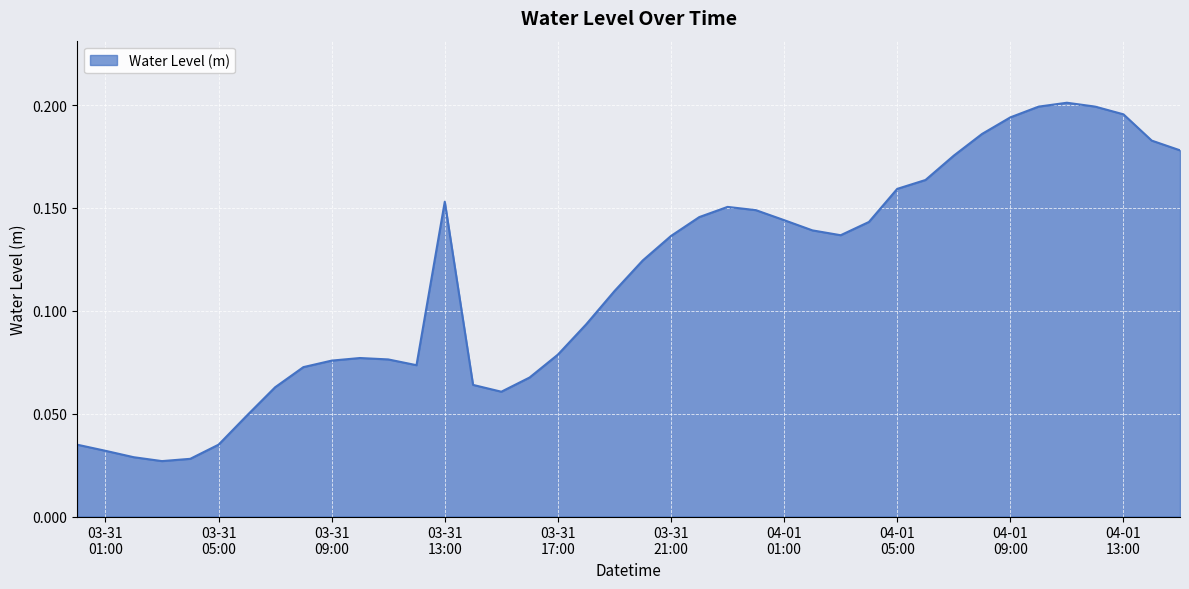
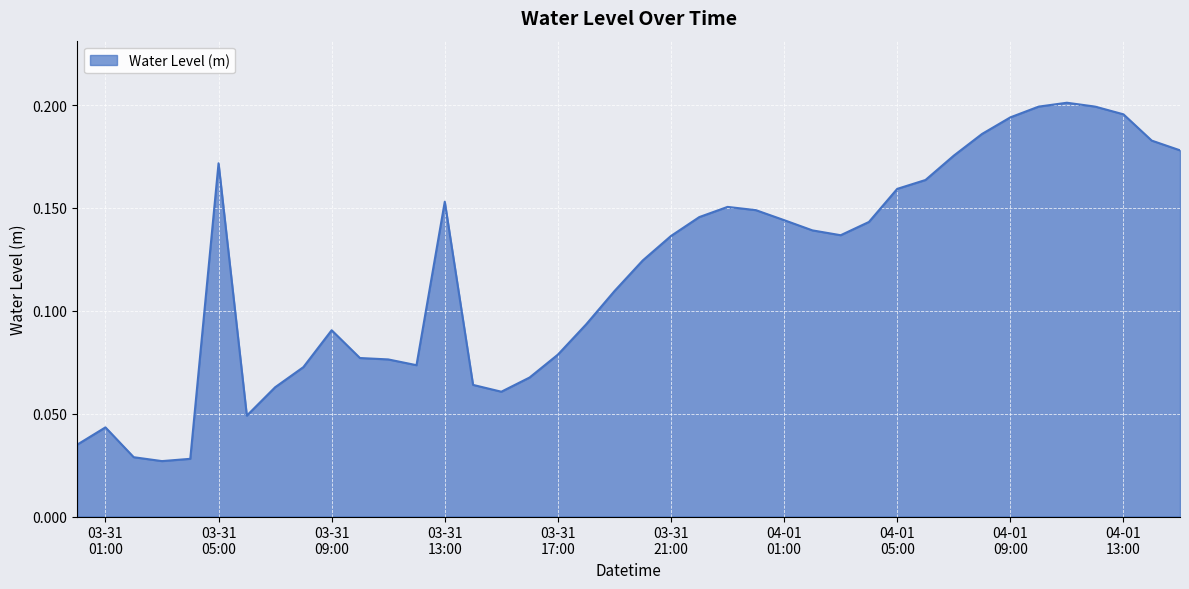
  {
-   "03-31 01:00": 0.032,
-   "03-31 05:00": 0.035,
-   "03-31 09:00": 0.076,
+   "03-31 01:00": 0.043,
+   "03-31 05:00": 0.172,
+   "03-31 09:00": 0.091,
    "03-31 13:00": 0.153,
    "03-31 17:00": 0.079,
    "03-31 21:00": 0.136,
    "04-01 01:00": 0.144,
    "04-01 05:00": 0.159,
    "04-01 09:00": 0.194,
    "04-01 13:00": 0.196
  }
